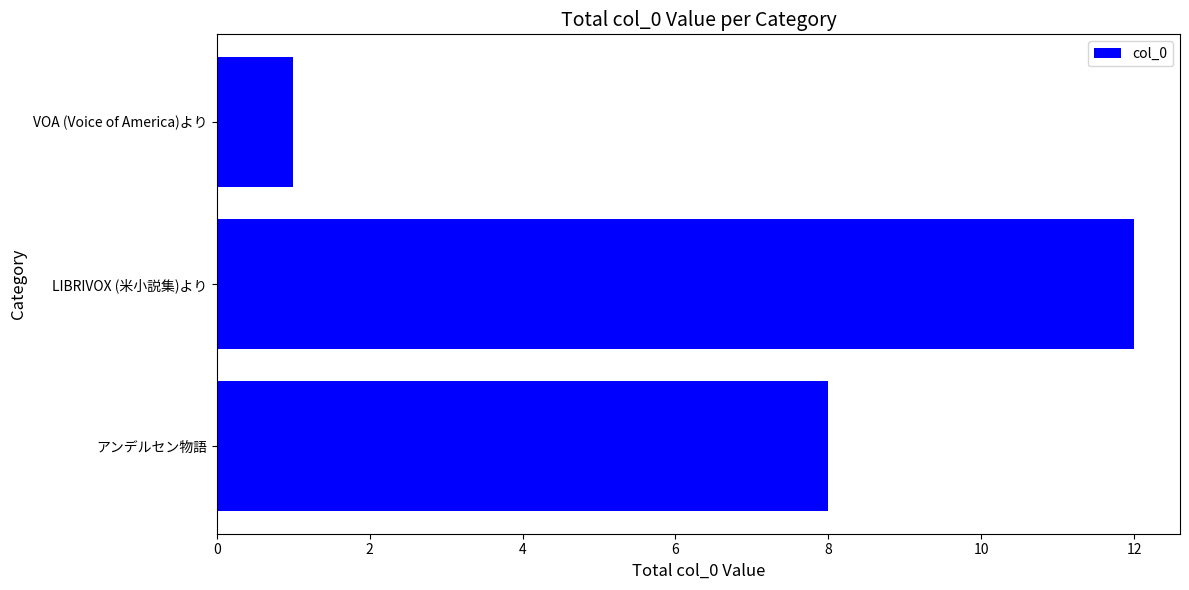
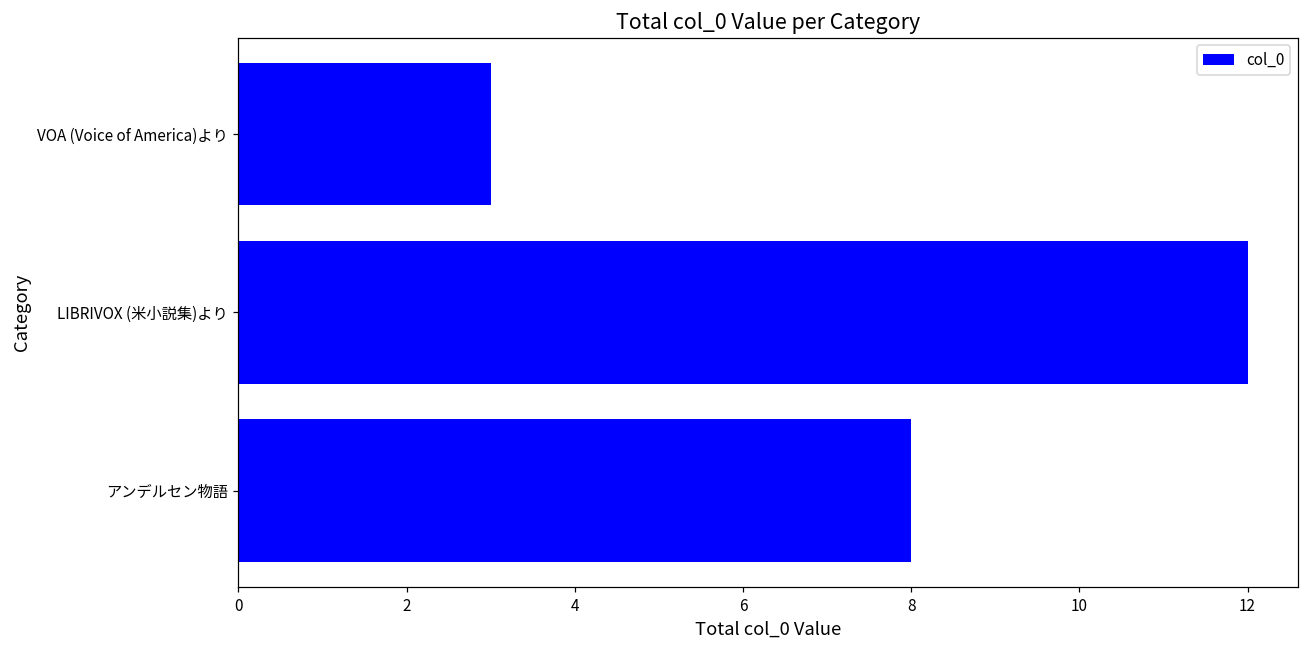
  {
-   "VOA (Voice of America)より": 1,
+   "VOA (Voice of America)より": 3,
    "LIBRIVOX (米小説集)より": 12,
    "アンデルセン物語": 8
  }
